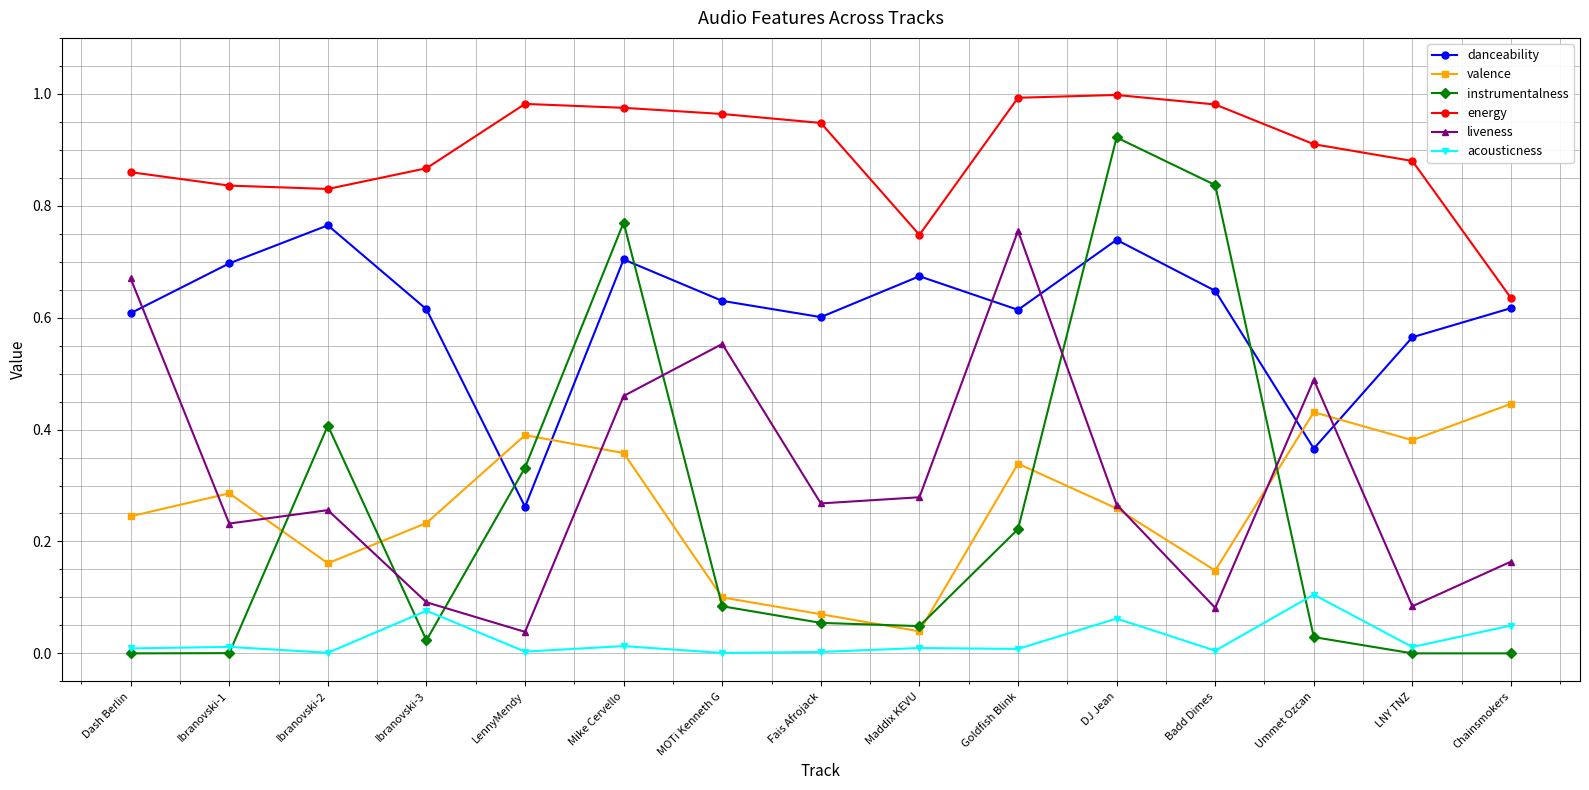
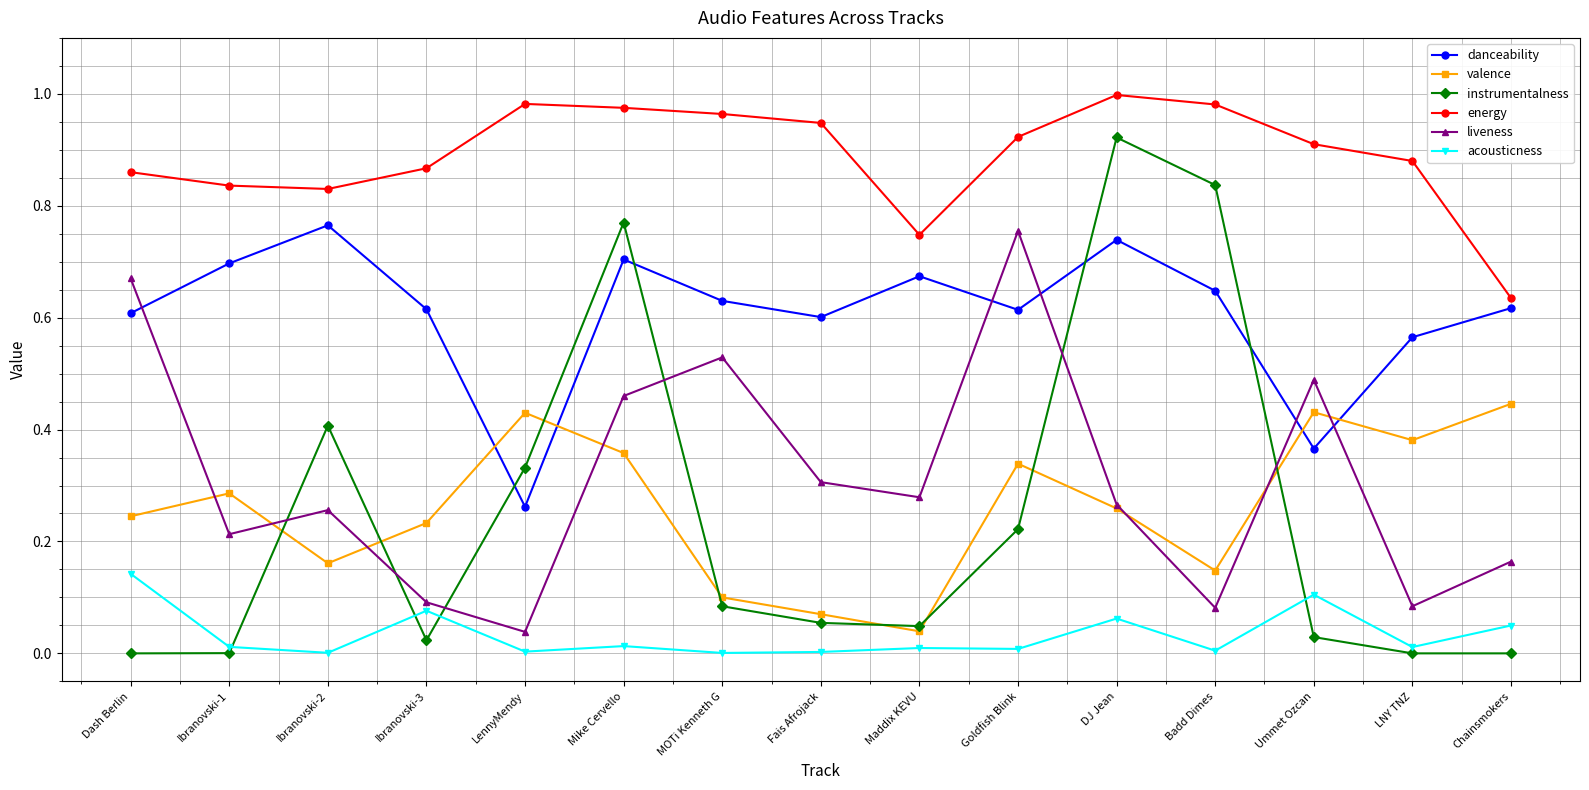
  {
    "danceability": {
      "Dash Berlin": 0.61,
      "Ibranovski-1": 0.70,
      "Ibranovski-2": 0.77,
      "Ibranovski-3": 0.62,
      "LennyMendy": 0.26,
      "Mike Cervello": 0.70,
      "MOTi Kenneth G": 0.63,
      "Fais Afrojack": 0.60,
      "Maddix KEVU": 0.67,
      "Goldfish Blink": 0.61,
      "DJ Jean": 0.74,
      "Badd Dimes": 0.65,
      "Ummet Ozcan": 0.37,
      "LNY TNZ": 0.57,
      "Chainsmokers": 0.62
    },
    "valence": {
      "Dash Berlin": 0.25,
      "Ibranovski-1": 0.29,
      "Ibranovski-2": 0.16,
      "Ibranovski-3": 0.23,
-     "LennyMendy": 0.39,
+     "LennyMendy": 0.43,
      "Mike Cervello": 0.36,
      "MOTi Kenneth G": 0.10,
      "Fais Afrojack": 0.07,
      "Maddix KEVU": 0.04,
      "Goldfish Blink": 0.34,
      "DJ Jean": 0.26,
      "Badd Dimes": 0.15,
      "Ummet Ozcan": 0.43,
      "LNY TNZ": 0.38,
      "Chainsmokers": 0.45
    },
    "instrumentalness": {
      "Dash Berlin": 0.00,
      "Ibranovski-1": 0.00,
      "Ibranovski-2": 0.41,
      "Ibranovski-3": 0.02,
      "LennyMendy": 0.33,
      "Mike Cervello": 0.77,
      "MOTi Kenneth G": 0.08,
      "Fais Afrojack": 0.05,
      "Maddix KEVU": 0.05,
      "Goldfish Blink": 0.22,
      "DJ Jean": 0.92,
      "Badd Dimes": 0.84,
      "Ummet Ozcan": 0.03,
      "LNY TNZ": 0.00,
      "Chainsmokers": 0.00
    },
    "energy": {
      "Dash Berlin": 0.86,
      "Ibranovski-1": 0.84,
      "Ibranovski-2": 0.83,
      "Ibranovski-3": 0.87,
      "LennyMendy": 0.98,
      "Mike Cervello": 0.98,
      "MOTi Kenneth G": 0.96,
      "Fais Afrojack": 0.95,
      "Maddix KEVU": 0.75,
-     "Goldfish Blink": 0.99,
+     "Goldfish Blink": 0.92,
      "DJ Jean": 1.00,
      "Badd Dimes": 0.98,
      "Ummet Ozcan": 0.91,
      "LNY TNZ": 0.88,
      "Chainsmokers": 0.64
    },
    "liveness": {
      "Dash Berlin": 0.67,
-     "Ibranovski-1": 0.23,
+     "Ibranovski-1": 0.21,
      "Ibranovski-2": 0.26,
      "Ibranovski-3": 0.09,
      "LennyMendy": 0.04,
      "Mike Cervello": 0.46,
-     "MOTi Kenneth G": 0.55,
-     "Fais Afrojack": 0.27,
+     "MOTi Kenneth G": 0.53,
+     "Fais Afrojack": 0.31,
      "Maddix KEVU": 0.28,
      "Goldfish Blink": 0.76,
      "DJ Jean": 0.27,
      "Badd Dimes": 0.08,
      "Ummet Ozcan": 0.49,
      "LNY TNZ": 0.08,
      "Chainsmokers": 0.16
    },
    "acousticness": {
-     "Dash Berlin": 0.01,
+     "Dash Berlin": 0.14,
      "Ibranovski-1": 0.01,
      "Ibranovski-2": 0.00,
      "Ibranovski-3": 0.08,
      "LennyMendy": 0.00,
      "Mike Cervello": 0.01,
      "MOTi Kenneth G": 0.00,
      "Fais Afrojack": 0.00,
      "Maddix KEVU": 0.01,
      "Goldfish Blink": 0.01,
      "DJ Jean": 0.06,
      "Badd Dimes": 0.00,
      "Ummet Ozcan": 0.11,
      "LNY TNZ": 0.01,
      "Chainsmokers": 0.05
    }
  }
